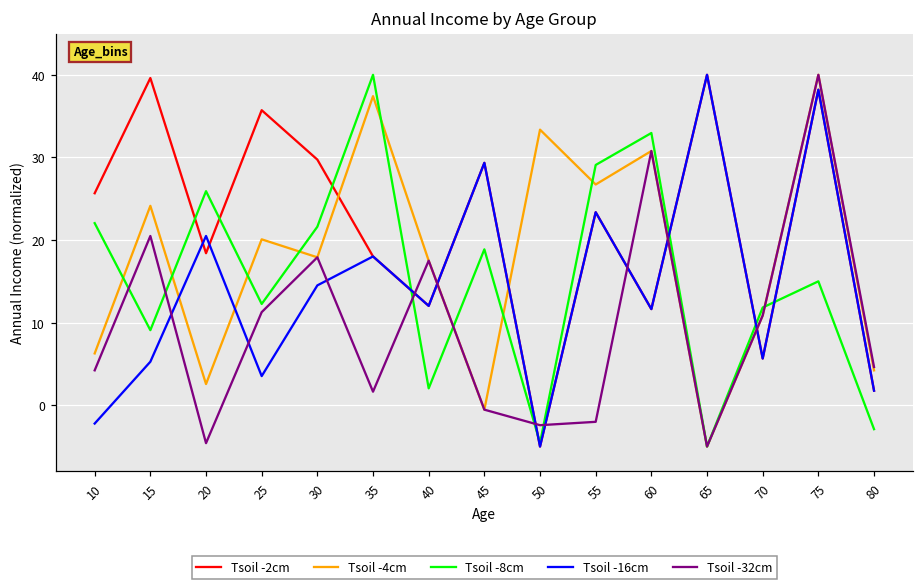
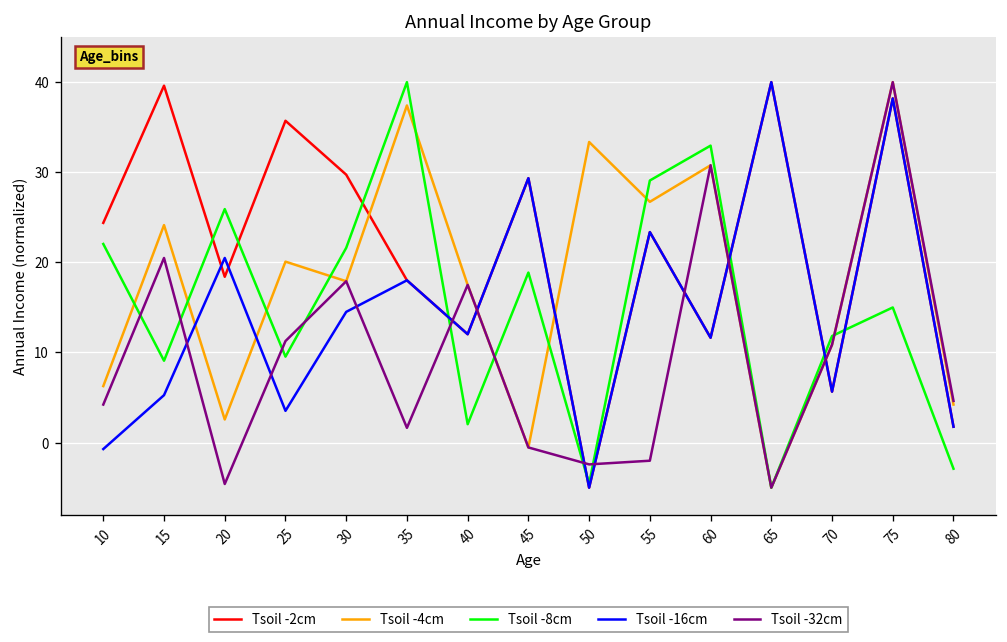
  {
    "Tsoil -2cm": {
-     "10": 26,
+     "10": 24,
      "15": 40,
      "20": 18,
      "25": 36,
      "30": 30
    },
    "Tsoil -4cm": {
      "10": 6,
      "15": 24,
      "20": 3,
      "25": 20,
      "35": 37,
      "50": 33,
      "55": 27,
      "80": 4
    },
    "Tsoil -8cm": {
      "10": 22,
      "15": 9,
      "20": 26,
-     "25": 12,
+     "25": 10,
      "30": 22,
      "35": 40,
      "40": 2,
      "45": 19,
      "50": -5,
      "55": 29,
      "60": 33,
      "70": 12,
      "75": 15,
      "80": -3
    },
    "Tsoil -16cm": {
-     "10": -2,
+     "10": -1,
      "15": 5,
      "20": 20,
      "25": 4,
      "30": 15
    },
    "Tsoil -32cm": {
      "10": 4,
      "15": 20,
      "20": -5,
      "25": 11,
      "35": 2,
      "50": -2,
      "55": -2,
      "80": 5
    }
  }
